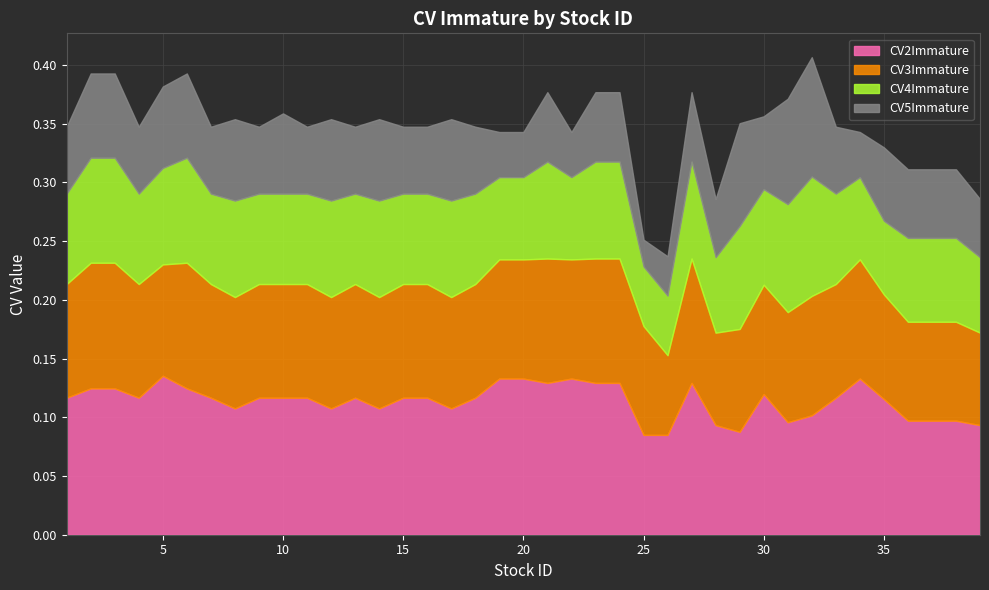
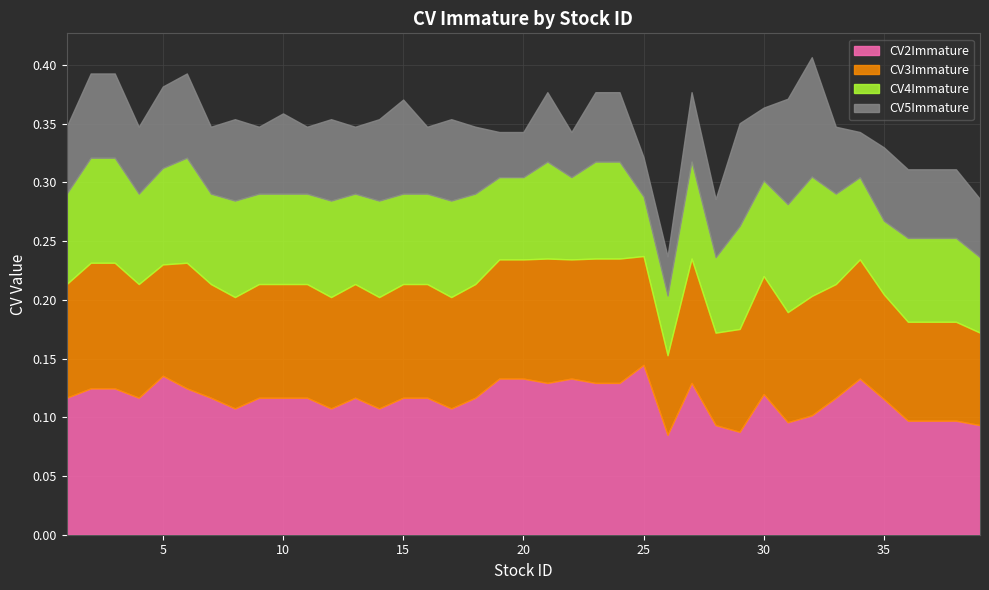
  {
    "CV2Immature": {
      "5": 0.135,
      "10": 0.117,
      "15": 0.117,
      "20": 0.133,
-     "25": 0.085,
+     "25": 0.145,
      "30": 0.120,
      "35": 0.116
    },
    "CV3Immature": {
      "5": 0.095,
      "10": 0.097,
      "15": 0.097,
      "20": 0.101,
      "25": 0.093,
-     "30": 0.093,
+     "30": 0.101,
      "35": 0.089
    },
    "CV4Immature": {
      "5": 0.082,
      "10": 0.077,
      "15": 0.077,
      "20": 0.070,
      "25": 0.051,
      "30": 0.081,
      "35": 0.063
    },
    "CV5Immature": {
      "5": 0.069,
      "10": 0.068,
-     "15": 0.057,
+     "15": 0.080,
      "20": 0.038,
-     "25": 0.023,
+     "25": 0.034,
      "30": 0.062,
      "35": 0.063
    }
  }
